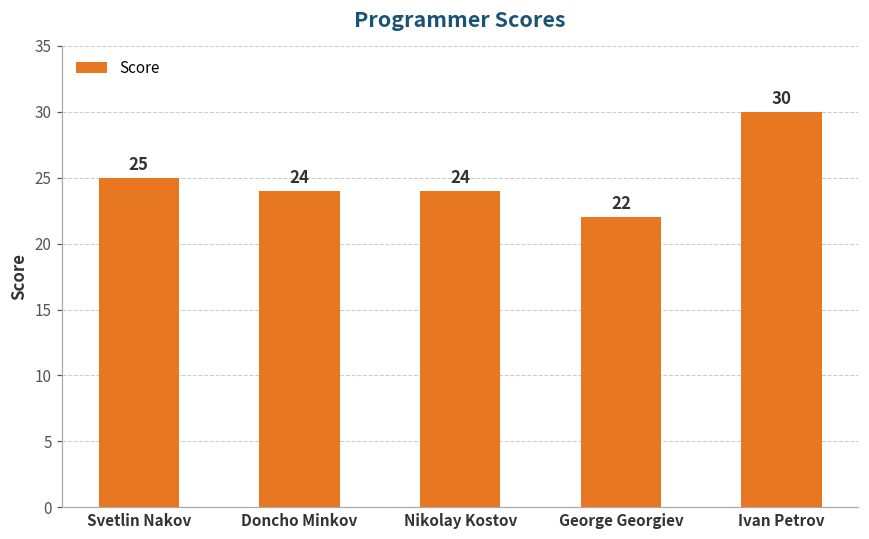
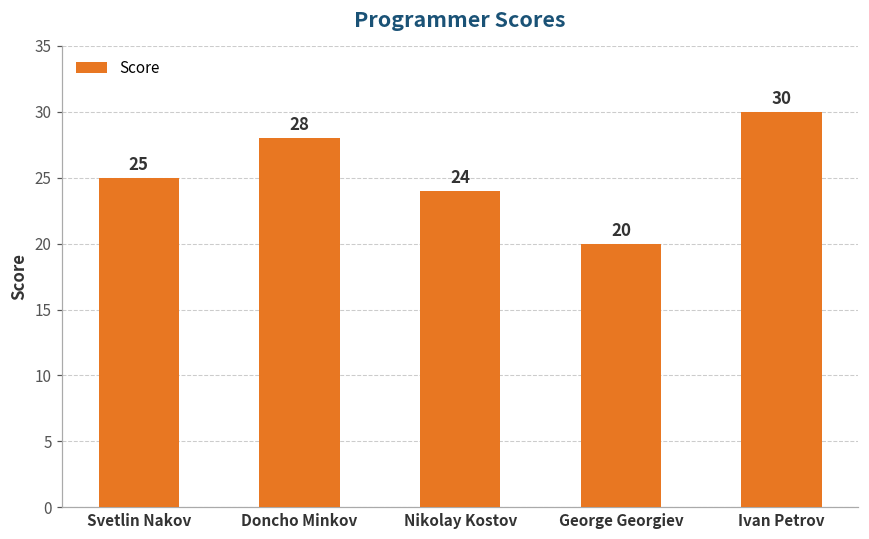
  {
    "Svetlin Nakov": 25,
-   "Doncho Minkov": 24,
+   "Doncho Minkov": 28,
    "Nikolay Kostov": 24,
-   "George Georgiev": 22,
+   "George Georgiev": 20,
    "Ivan Petrov": 30
  }
